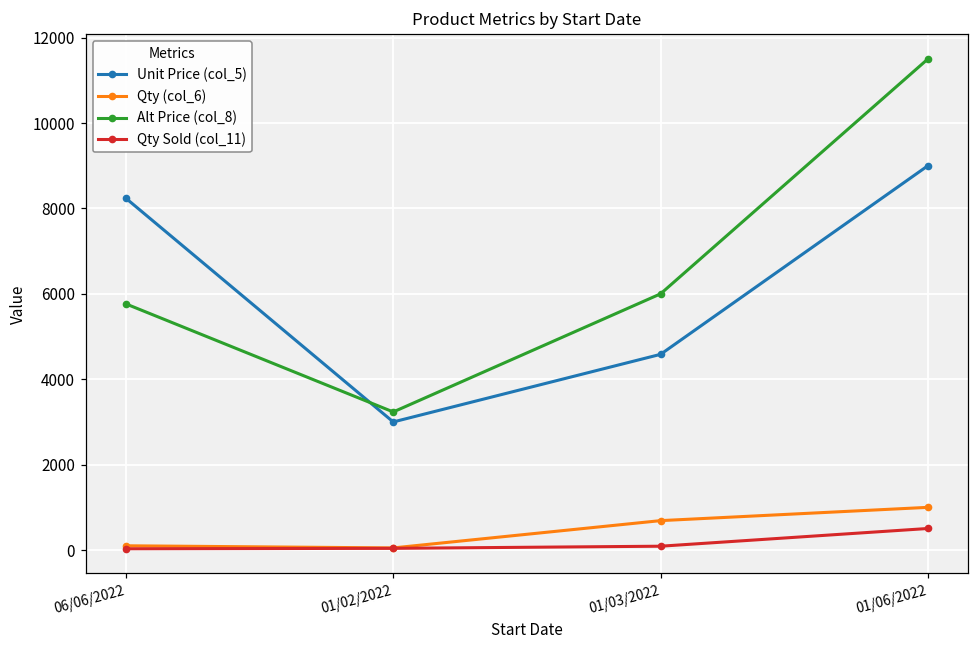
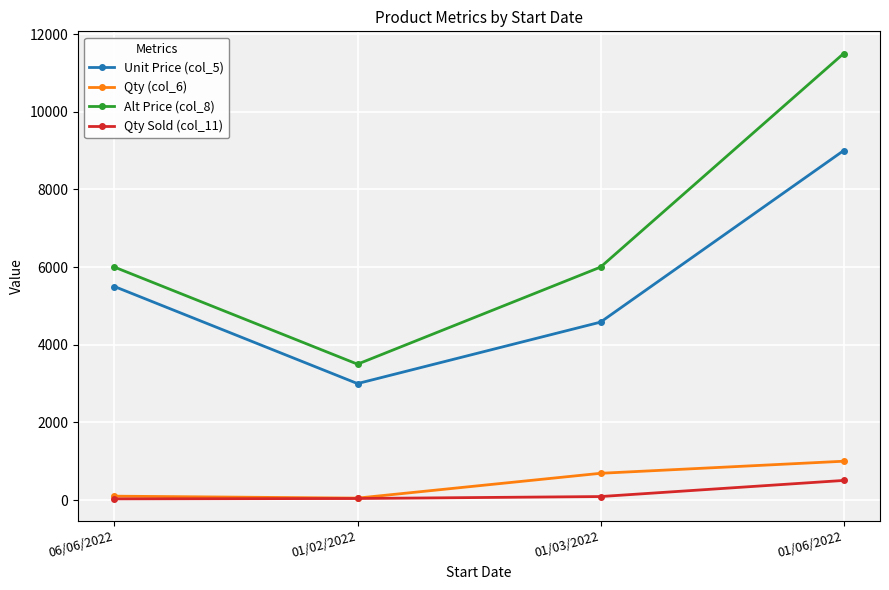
  {
    "Unit Price (col_5)": {
-     "06/06/2022": 8200,
+     "06/06/2022": 5500,
      "01/02/2022": 3000,
      "01/03/2022": 4600,
      "01/06/2022": 9000
    },
    "Qty (col_6)": {
      "06/06/2022": 100,
      "01/03/2022": 700,
      "01/06/2022": 1000
    },
    "Alt Price (col_8)": {
-     "06/06/2022": 5800,
-     "01/02/2022": 3200,
+     "06/06/2022": 6000,
+     "01/02/2022": 3500,
      "01/03/2022": 6000,
      "01/06/2022": 11500
    },
    "Qty Sold (col_11)": {
      "06/06/2022": 0,
      "01/03/2022": 100,
      "01/06/2022": 500
    }
  }
